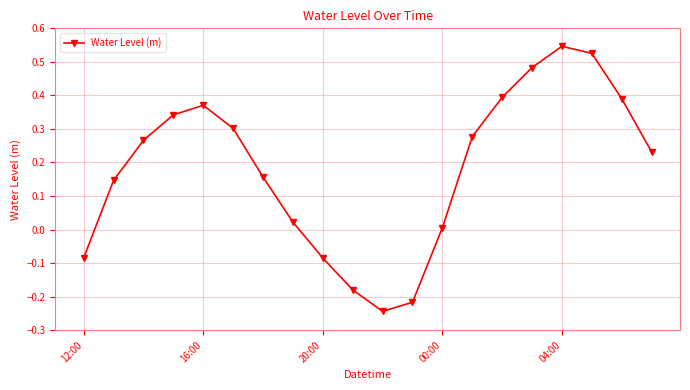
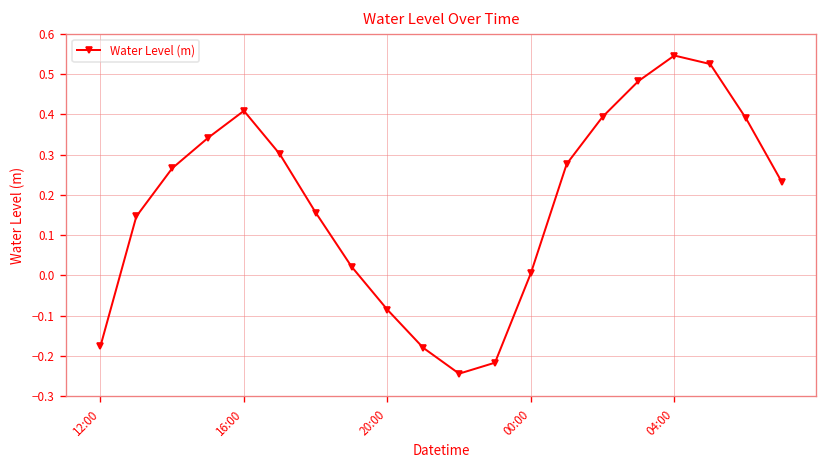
  {
-   "12:00": -0.08,
-   "16:00": 0.37,
+   "12:00": -0.18,
+   "16:00": 0.41,
    "20:00": -0.09,
    "00:00": 0.01,
    "04:00": 0.55
  }
